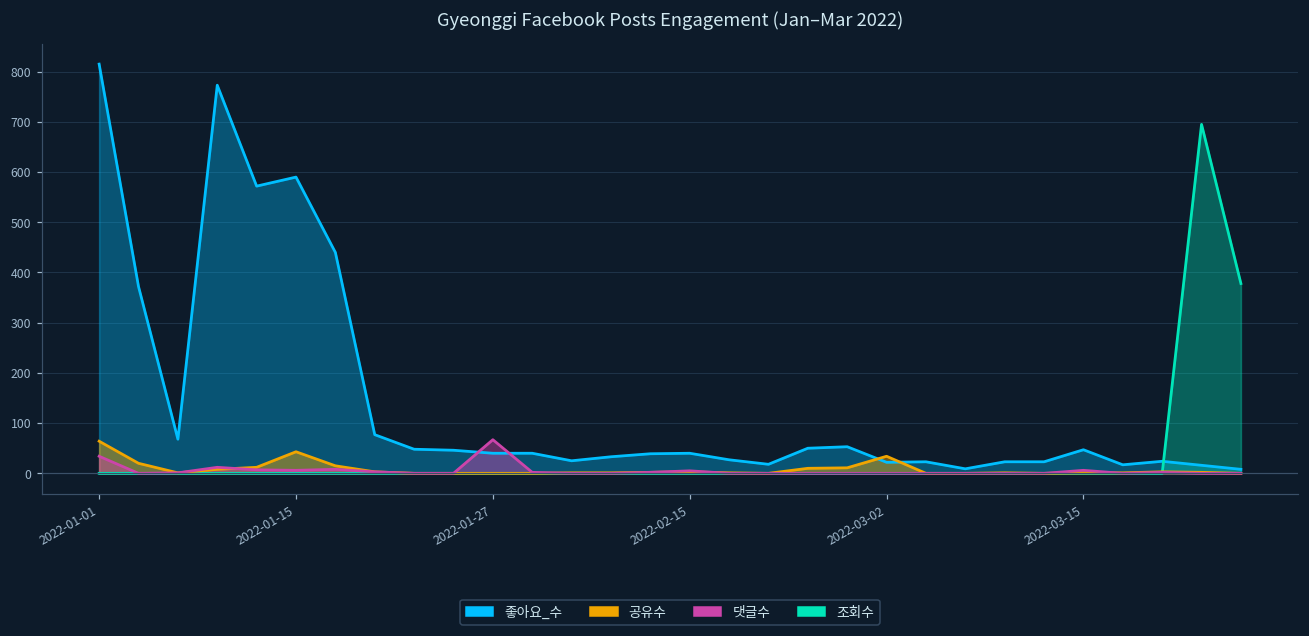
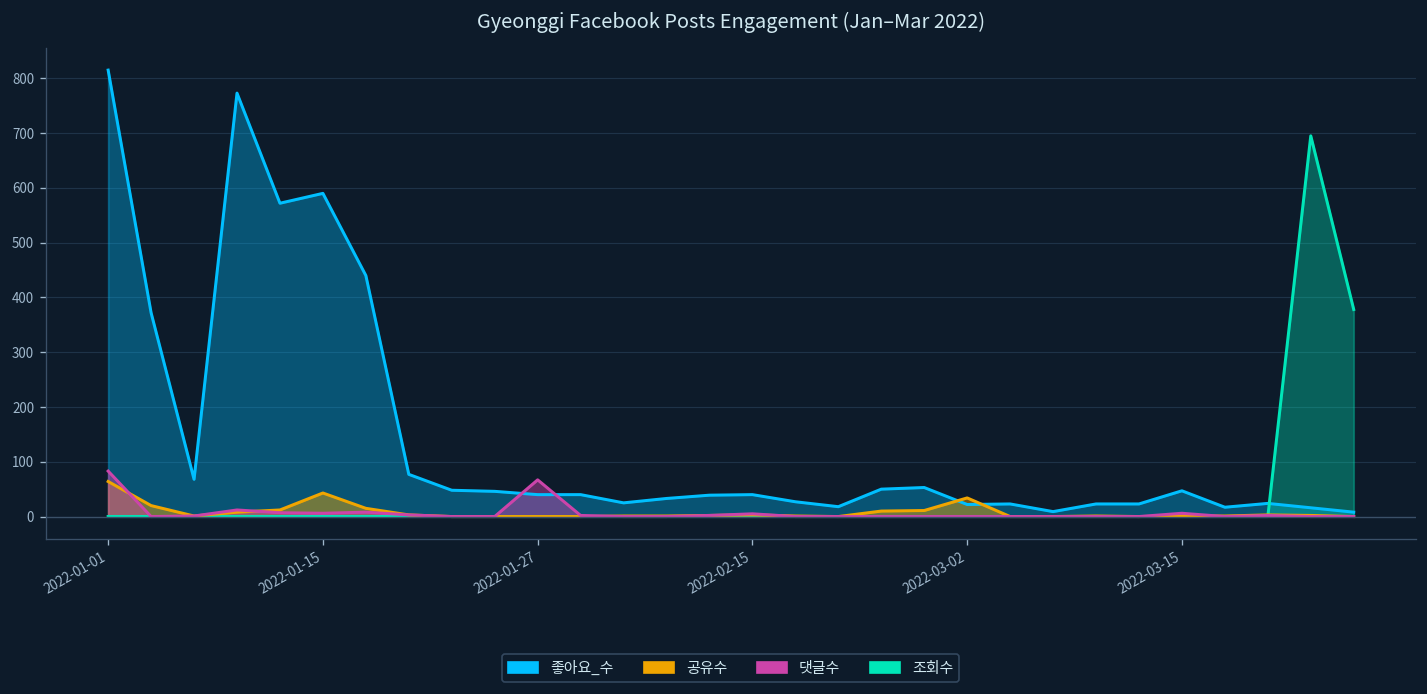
  {
    "공유수": {
      "2022-01-01": 60,
      "2022-01-15": 40,
      "2022-03-02": 30
    },
    "댓글수": {
-     "2022-01-01": 30,
+     "2022-01-01": 80,
      "2022-01-15": 10,
      "2022-01-27": 70
    }
  }
